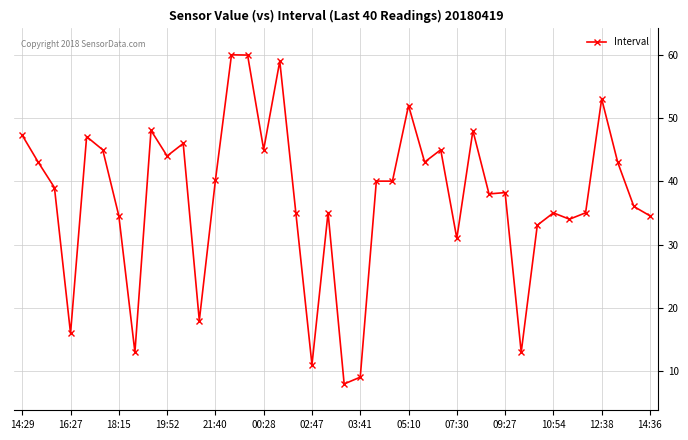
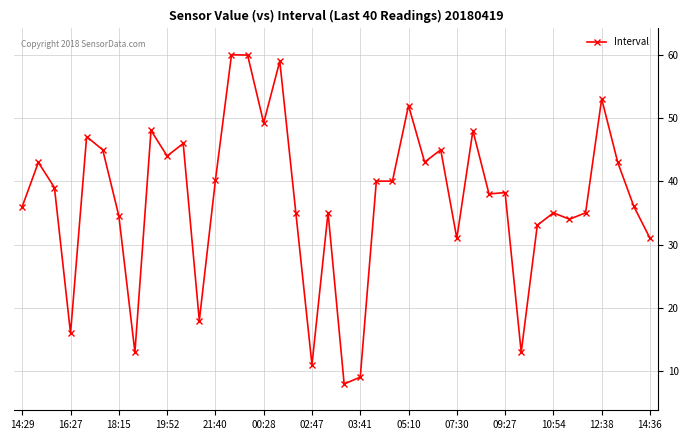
  {
-   "14:29": 47,
+   "14:29": 36,
    "16:27": 16,
    "18:15": 35,
    "19:52": 44,
    "21:40": 40,
-   "00:28": 45,
+   "00:28": 49,
    "02:47": 11,
    "03:41": 9,
    "05:10": 52,
    "07:30": 31,
    "09:27": 38,
    "10:54": 35,
    "12:38": 53,
-   "14:36": 35
+   "14:36": 31
  }
